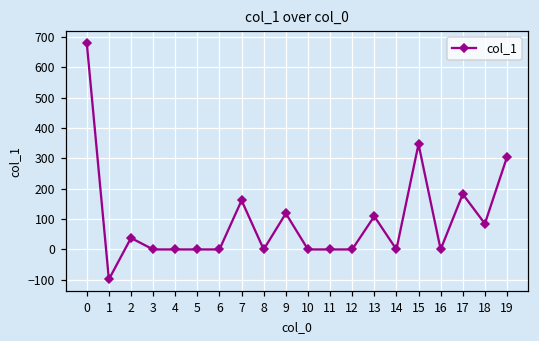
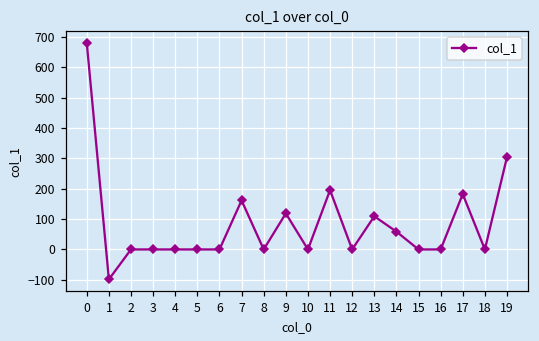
  {
    "0": 680,
    "1": -100,
-   "2": 40,
+   "2": 0,
    "3": 0,
    "4": 0,
    "5": 0,
    "6": 0,
    "7": 160,
    "8": 0,
    "9": 120,
    "10": 0,
-   "11": 0,
+   "11": 200,
    "12": 0,
    "13": 110,
-   "14": 0,
-   "15": 350,
+   "14": 60,
+   "15": 0,
    "16": 0,
    "17": 180,
-   "18": 80,
+   "18": 0,
    "19": 300
  }
